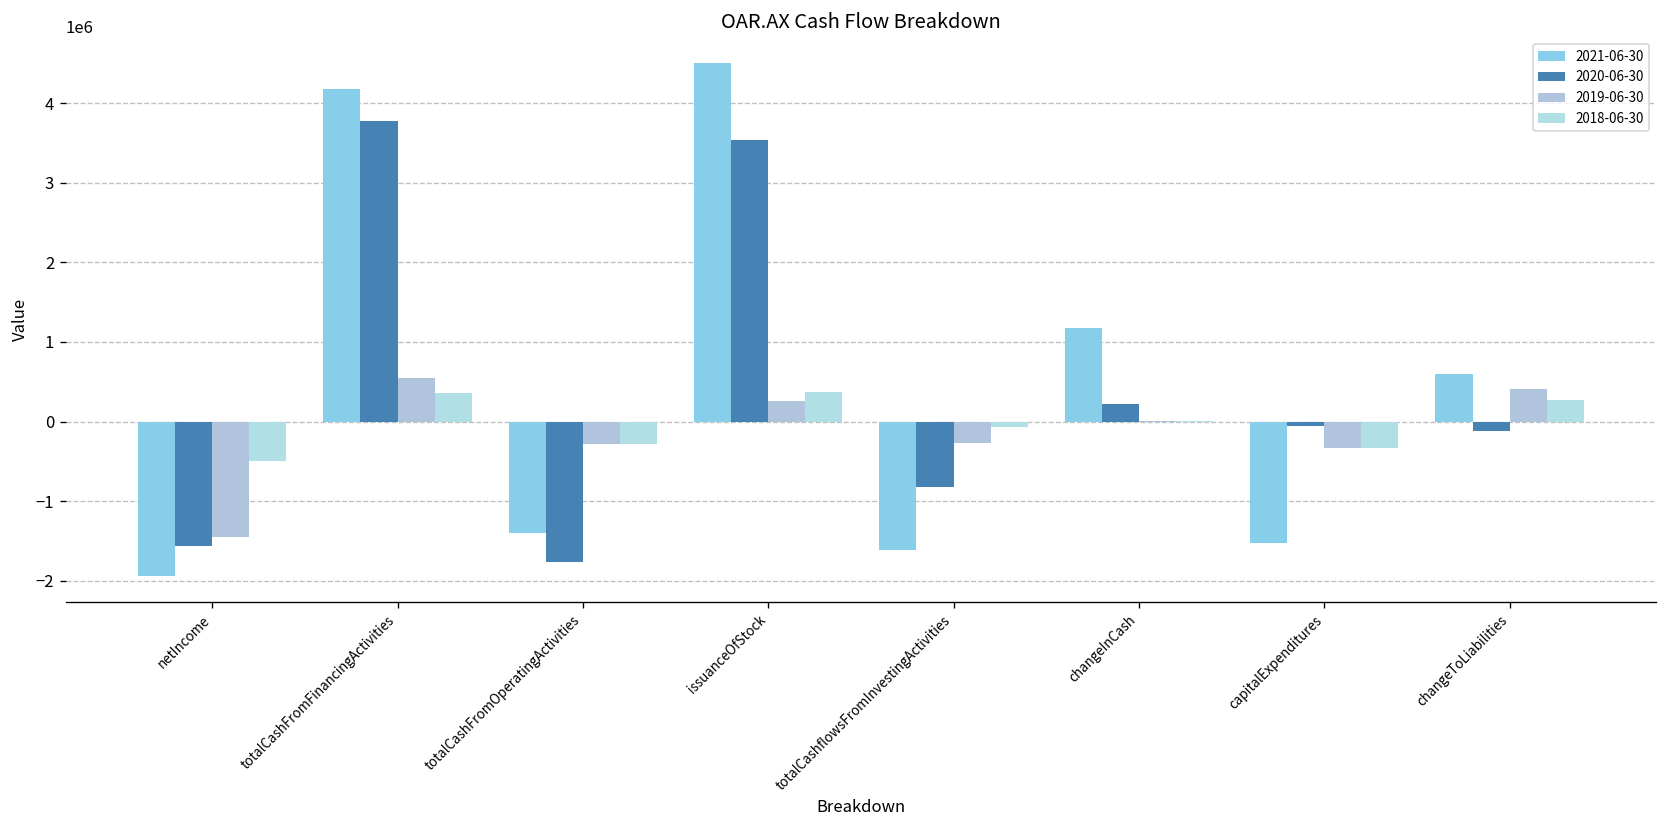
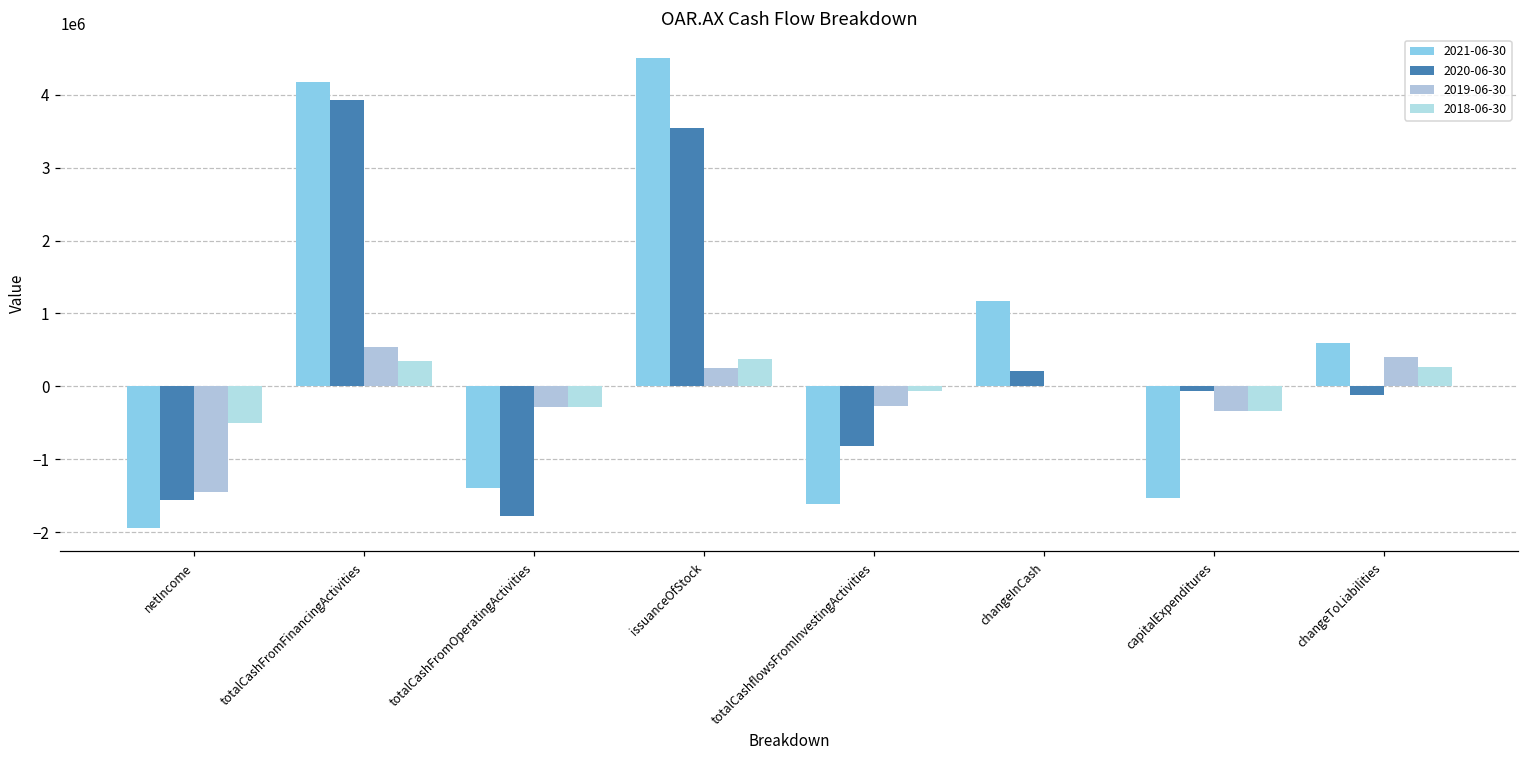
  {
    "2020-06-30": {
      "netIncome": -1600000,
-     "totalCashFromFinancingActivities": 3800000,
+     "totalCashFromFinancingActivities": 3900000,
      "totalCashFromOperatingActivities": -1800000,
      "issuanceOfStock": 3500000,
      "totalCashflowsFromInvestingActivities": -800000,
      "changeInCash": 200000,
      "capitalExpenditures": -100000,
      "changeToLiabilities": -100000
    }
  }
